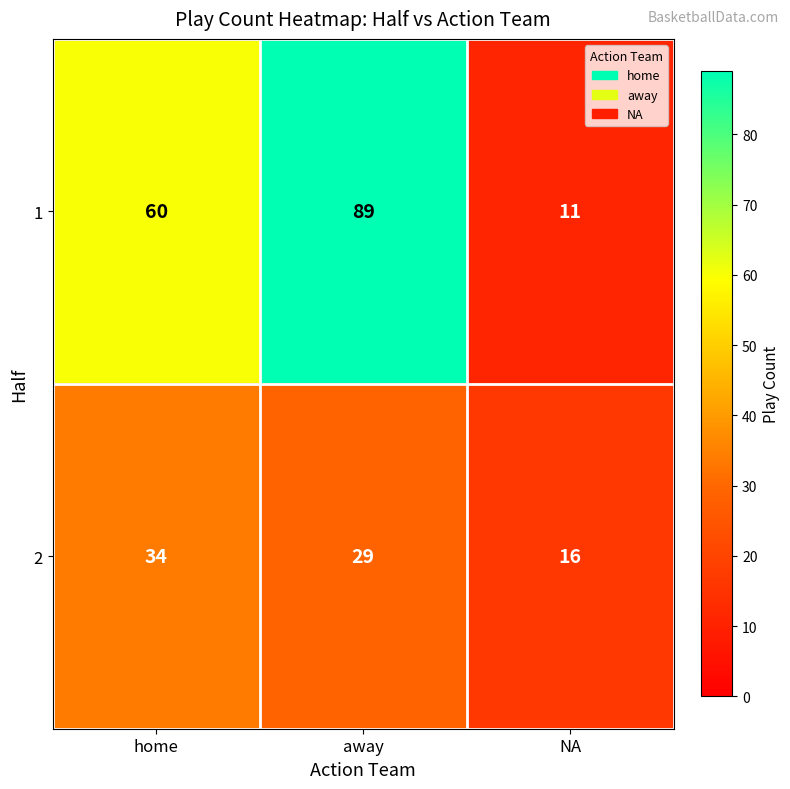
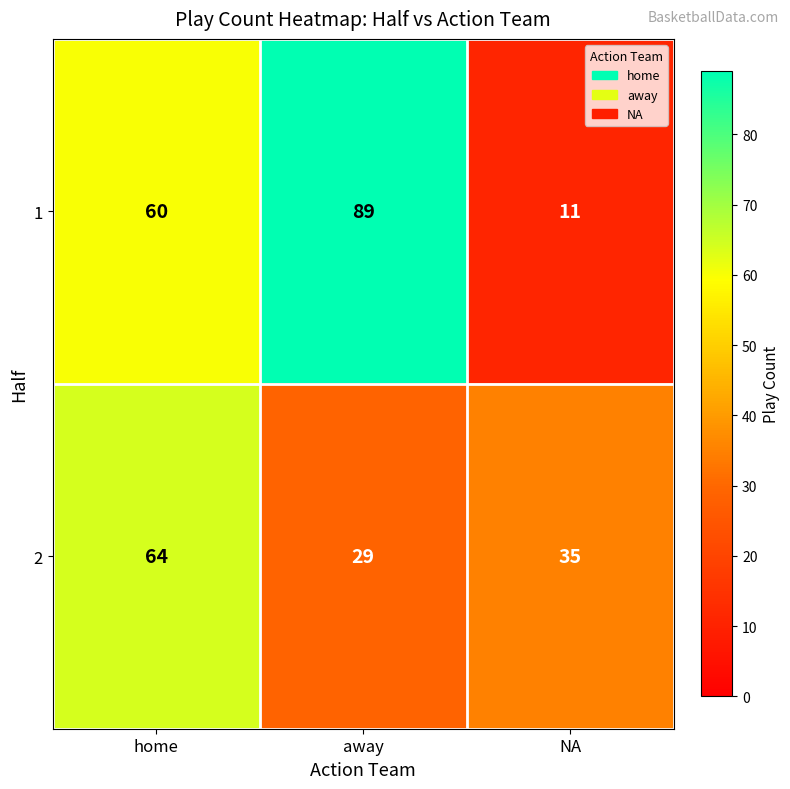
  {
    "1": {
      "home": 60,
      "away": 89,
      "NA": 11
    },
    "2": {
-     "home": 34,
+     "home": 64,
      "away": 29,
-     "NA": 16
+     "NA": 35
    }
  }
